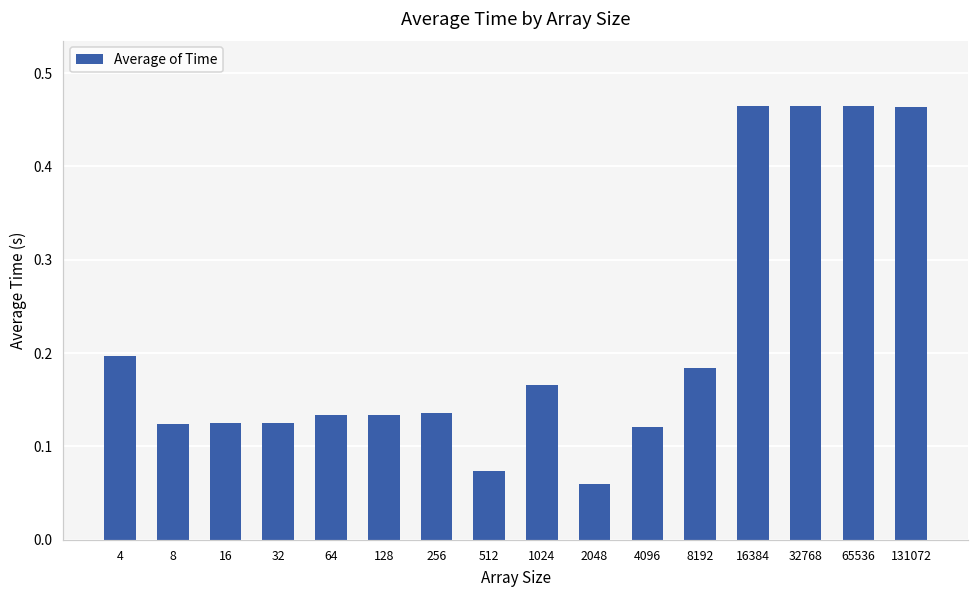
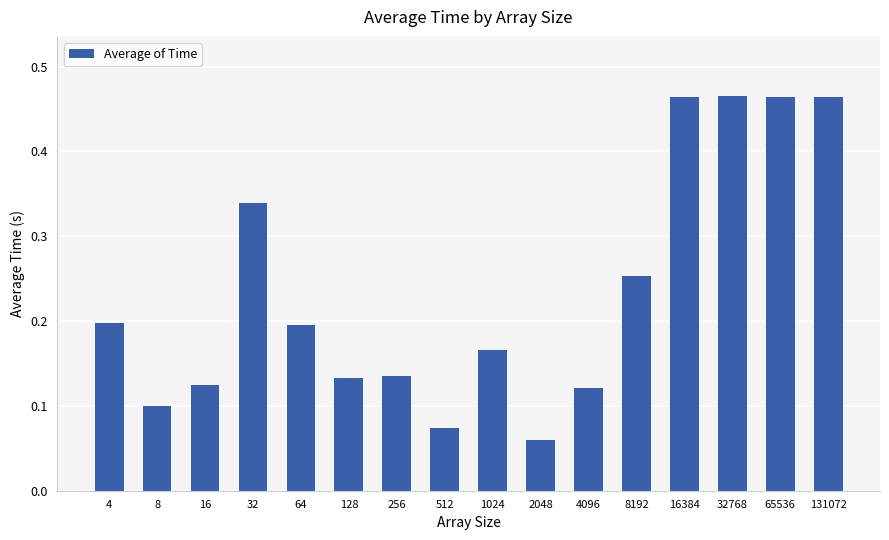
  {
    "4": 0.20,
-   "8": 0.12,
+   "8": 0.10,
    "16": 0.12,
-   "32": 0.12,
-   "64": 0.13,
+   "32": 0.34,
+   "64": 0.20,
    "128": 0.13,
    "256": 0.14,
    "512": 0.07,
    "1024": 0.17,
    "2048": 0.06,
    "4096": 0.12,
-   "8192": 0.18,
+   "8192": 0.25,
    "16384": 0.46,
    "32768": 0.47,
    "65536": 0.46,
    "131072": 0.46
  }
